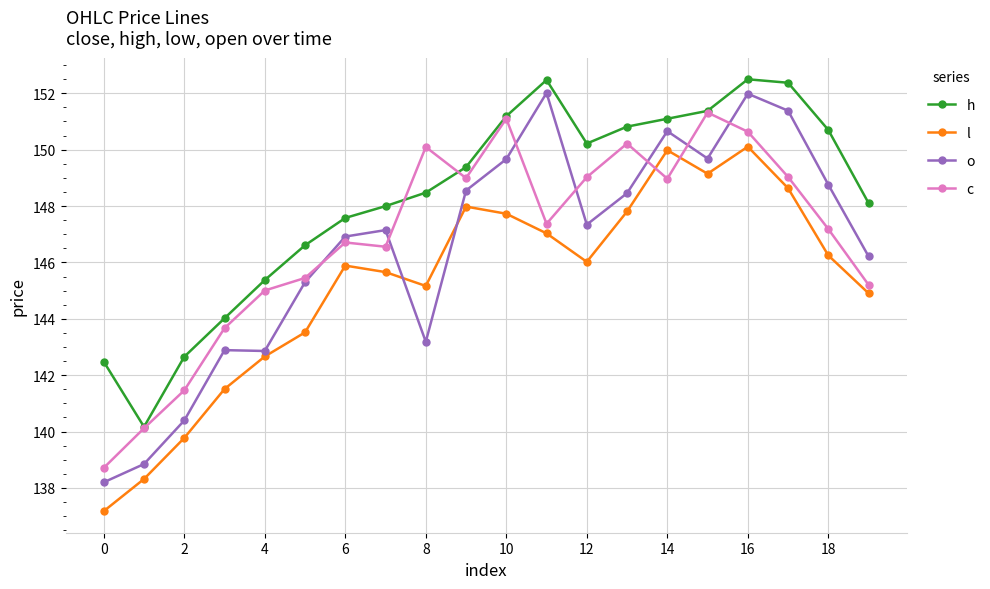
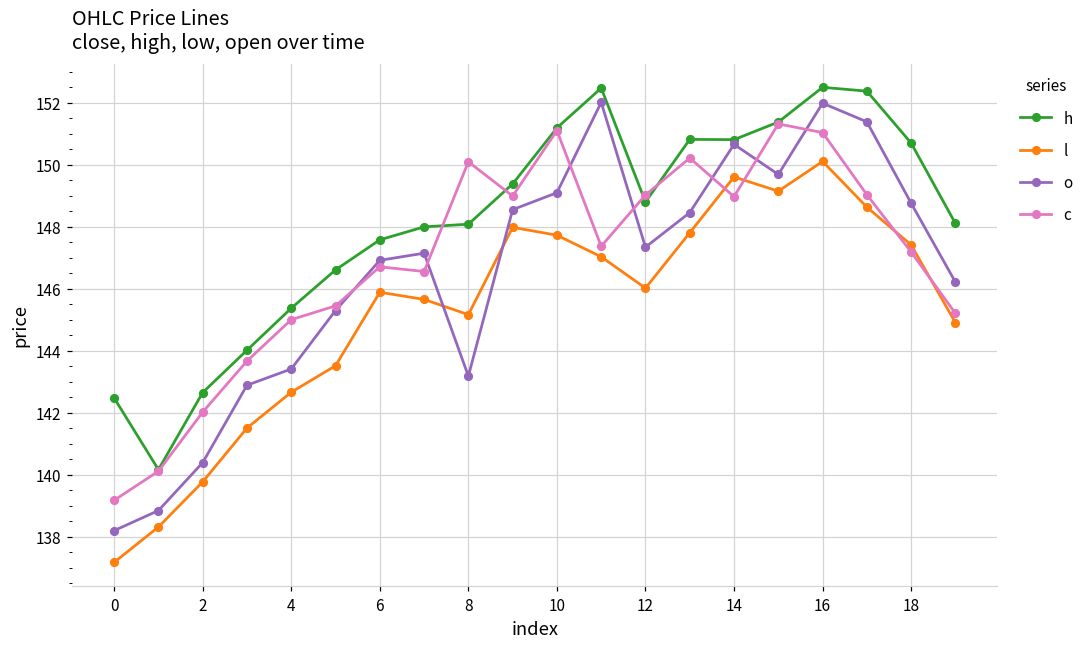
  {
    "h": {
      "0": 142.5,
      "2": 142.7,
      "4": 145.4,
      "6": 147.6,
-     "8": 148.5,
-     "12": 150.2,
-     "14": 151.1,
+     "8": 148.1,
+     "12": 148.8,
+     "14": 150.8,
      "16": 152.5,
      "18": 150.7
    },
    "l": {
      "0": 137.2,
      "2": 139.8,
      "4": 142.7,
      "6": 145.9,
      "8": 145.2,
      "10": 147.7,
      "12": 146.0,
-     "14": 150.0,
+     "14": 149.6,
      "16": 150.1,
-     "18": 146.2
+     "18": 147.4
    },
    "o": {
      "0": 138.2,
      "2": 140.4,
-     "4": 142.9,
+     "4": 143.4,
      "6": 146.9,
      "8": 143.2,
-     "10": 149.7,
+     "10": 149.1,
      "12": 147.3,
      "14": 150.7,
      "16": 152.0,
      "18": 148.8
    },
    "c": {
-     "0": 138.7,
-     "2": 141.5,
+     "0": 139.2,
+     "2": 142.0,
      "4": 145.0,
      "6": 146.7,
      "8": 150.1,
      "12": 149.0,
      "14": 149.0,
-     "16": 150.6,
+     "16": 151.0,
      "18": 147.2
    }
  }
